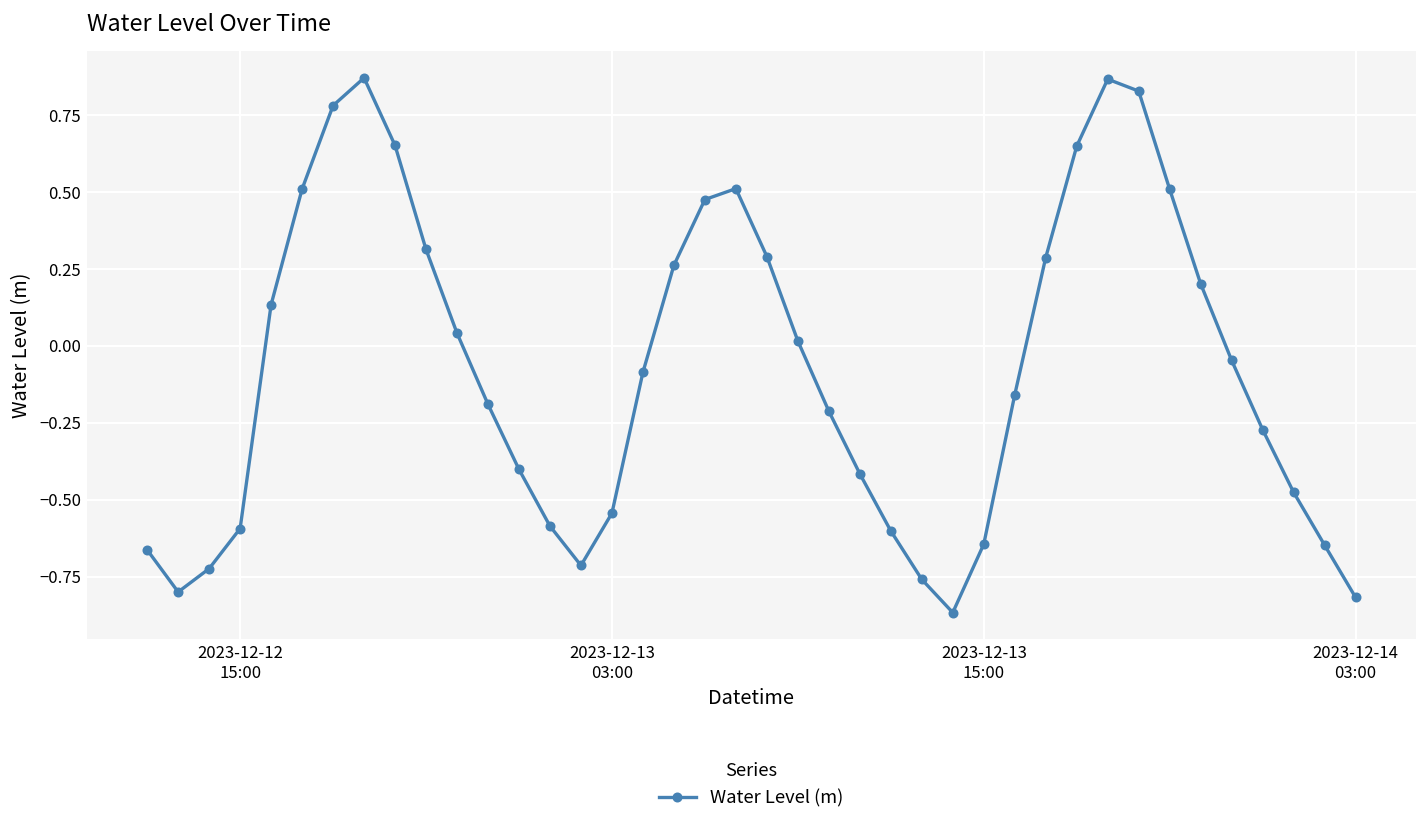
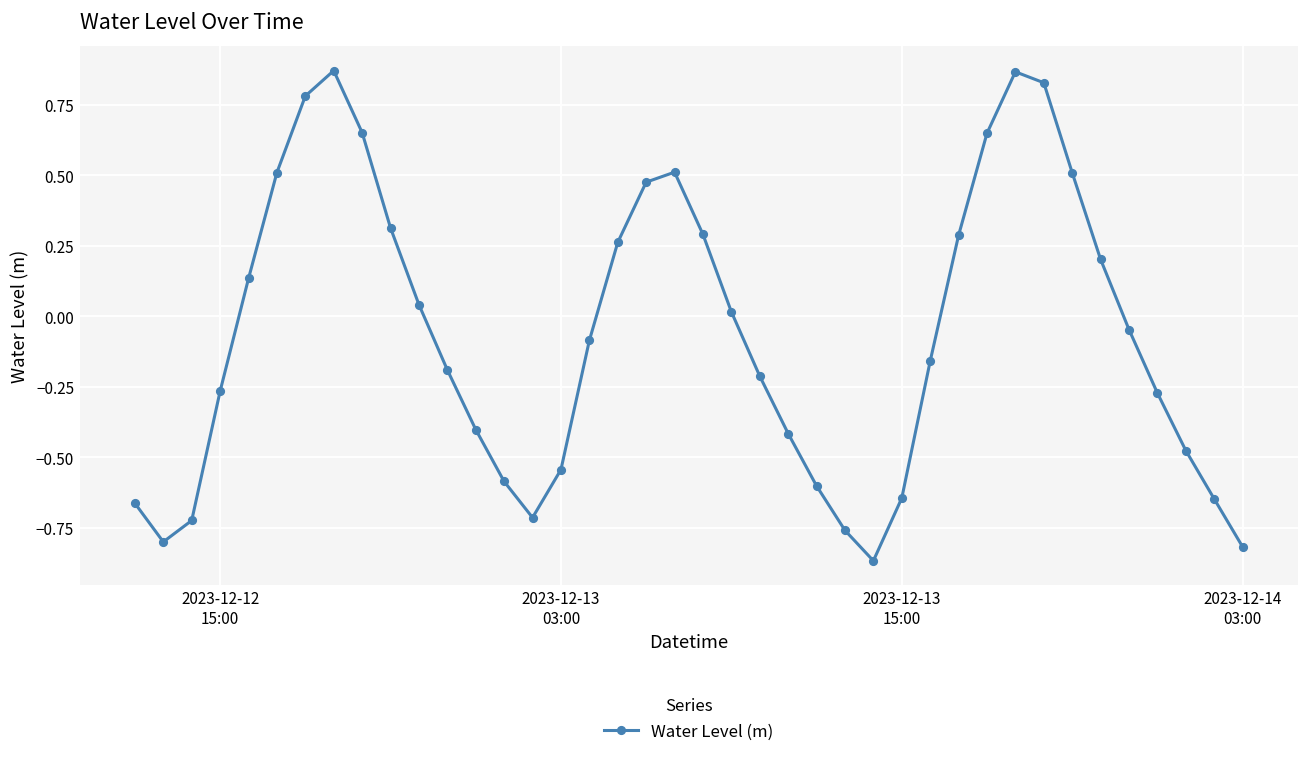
  {
-   "2023-12-12 15:00": -0.59,
+   "2023-12-12 15:00": -0.27,
    "2023-12-13 03:00": -0.54,
    "2023-12-13 15:00": -0.64,
    "2023-12-14 03:00": -0.82
  }
